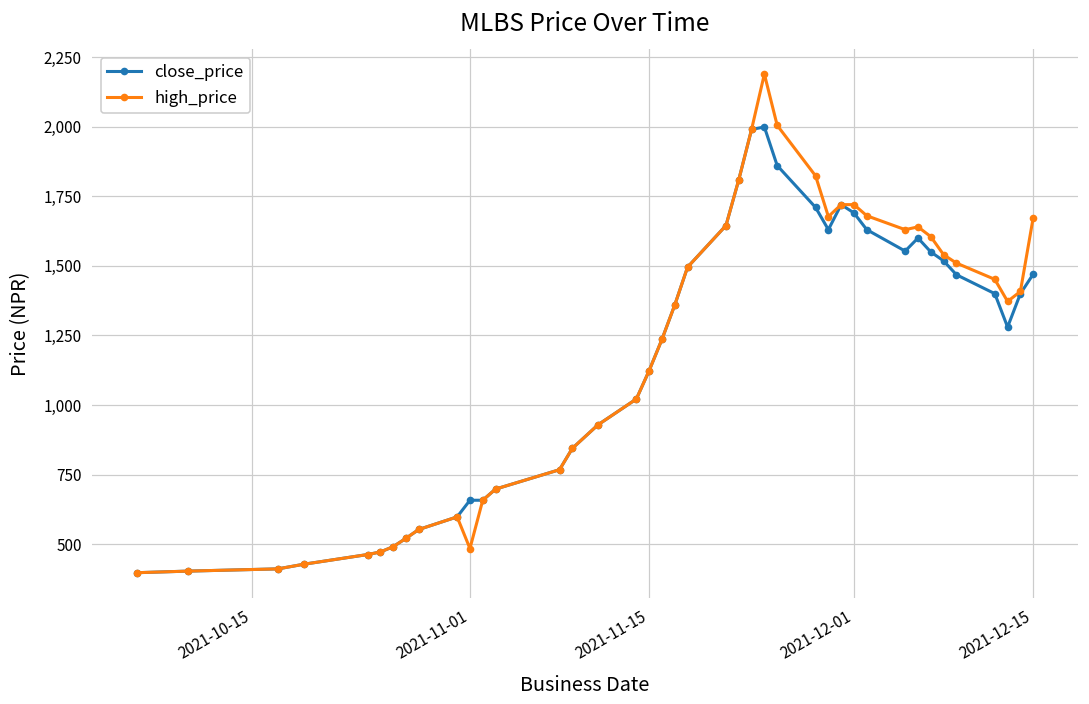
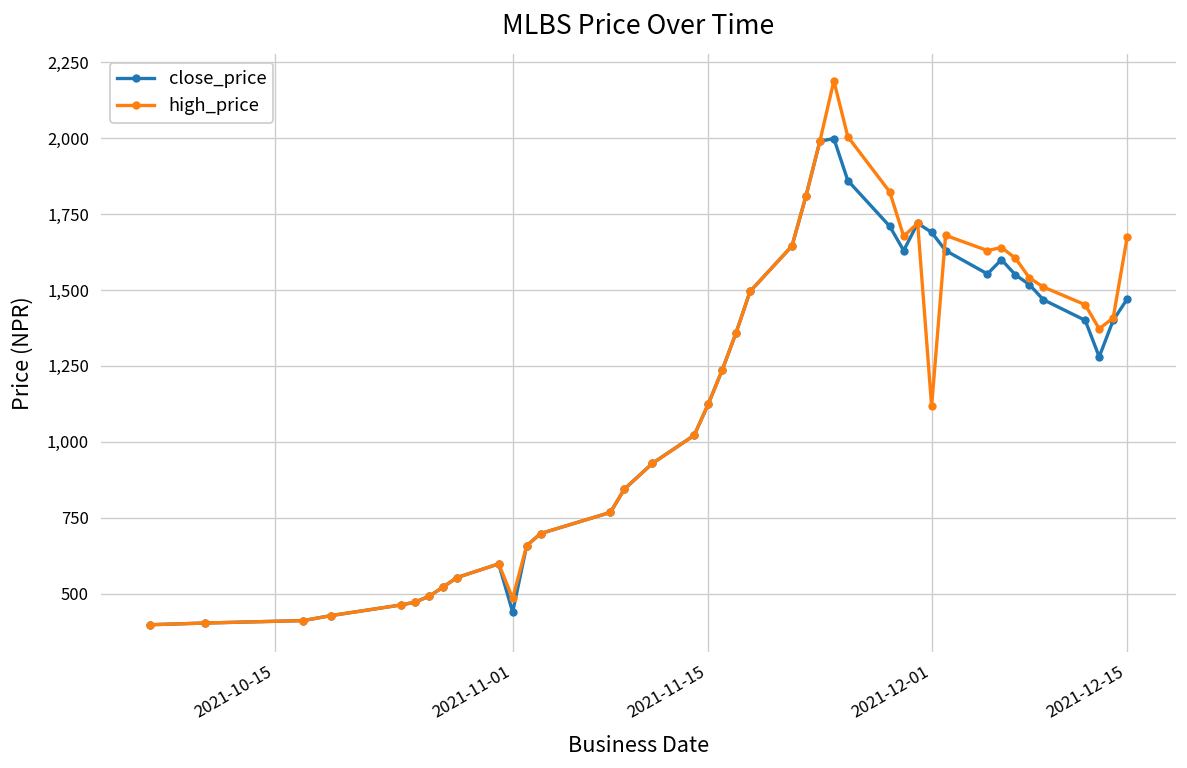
  {
    "close_price": {
-     "2021-11-01": "660",
+     "2021-11-01": "440",
      "2021-12-01": "1,690",
      "2021-12-15": "1,470"
    },
    "high_price": {
      "2021-11-01": "480",
-     "2021-12-01": "1,720",
+     "2021-12-01": "1,120",
      "2021-12-15": "1,670"
    }
  }
